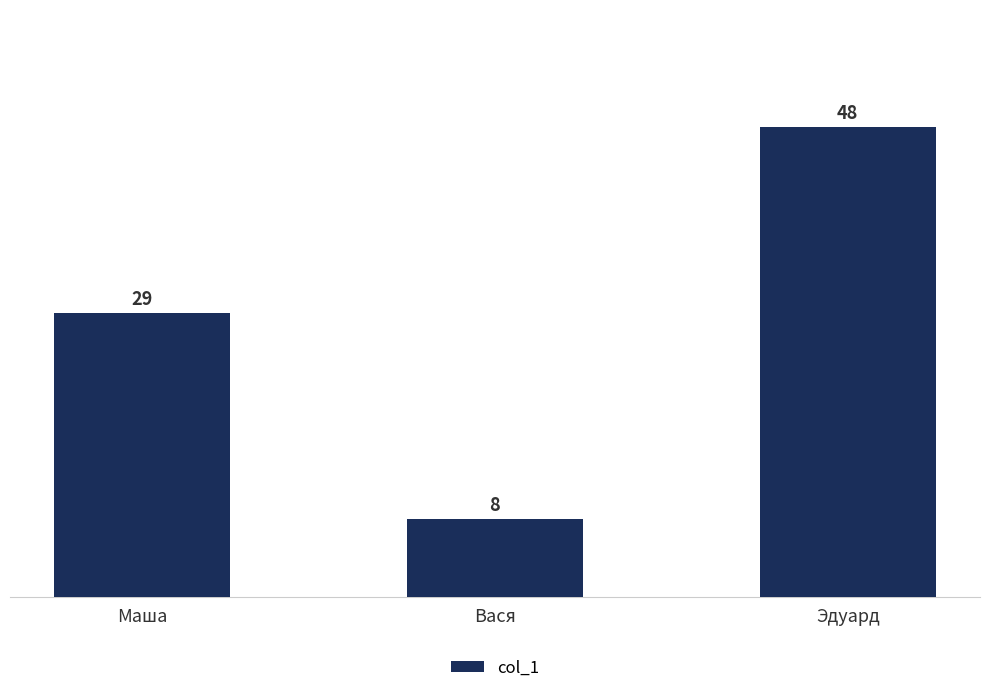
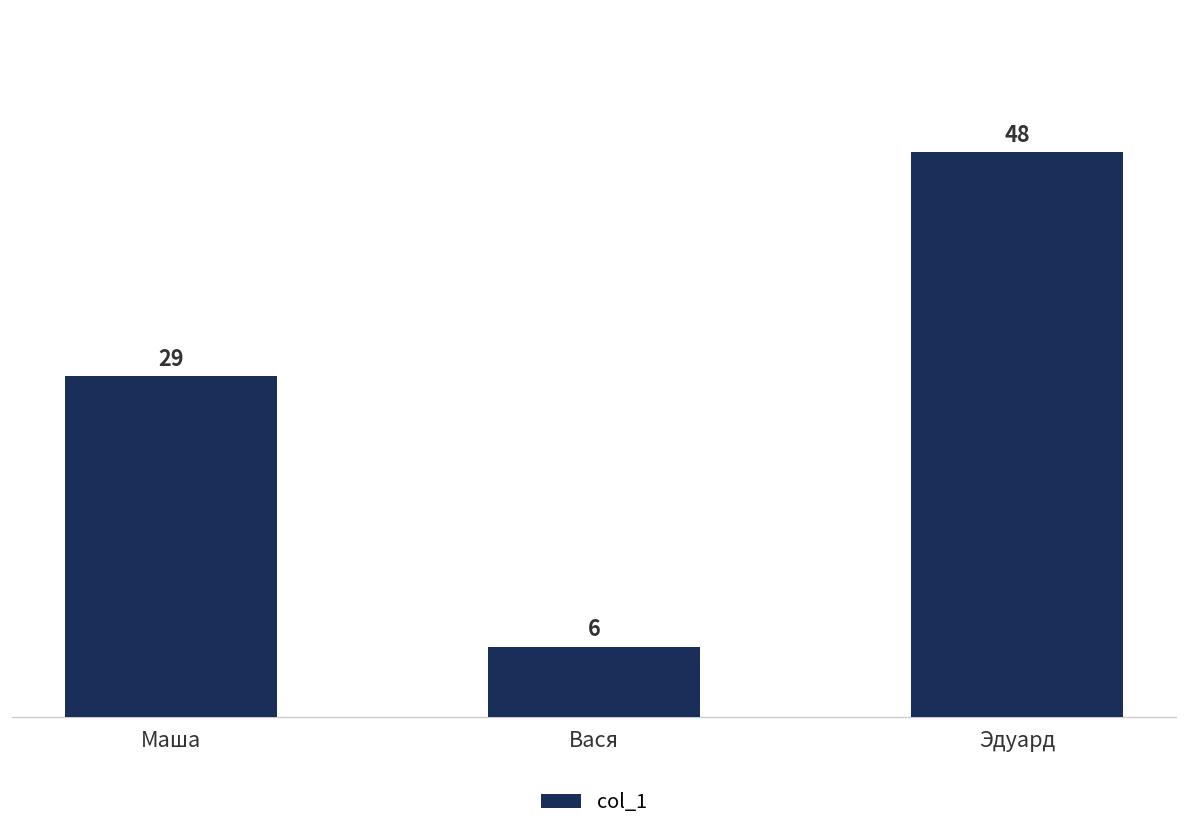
  {
    "Маша": 29,
-   "Вася": 8,
+   "Вася": 6,
    "Эдуард": 48
  }
